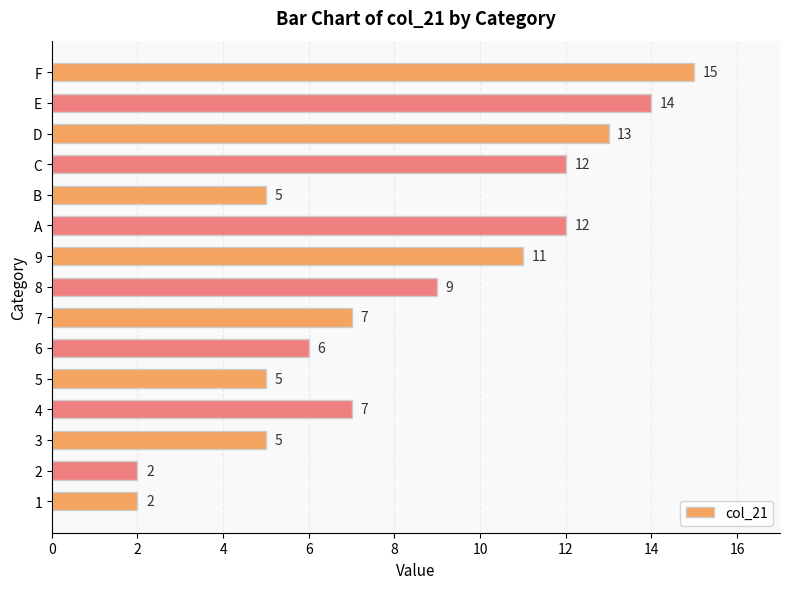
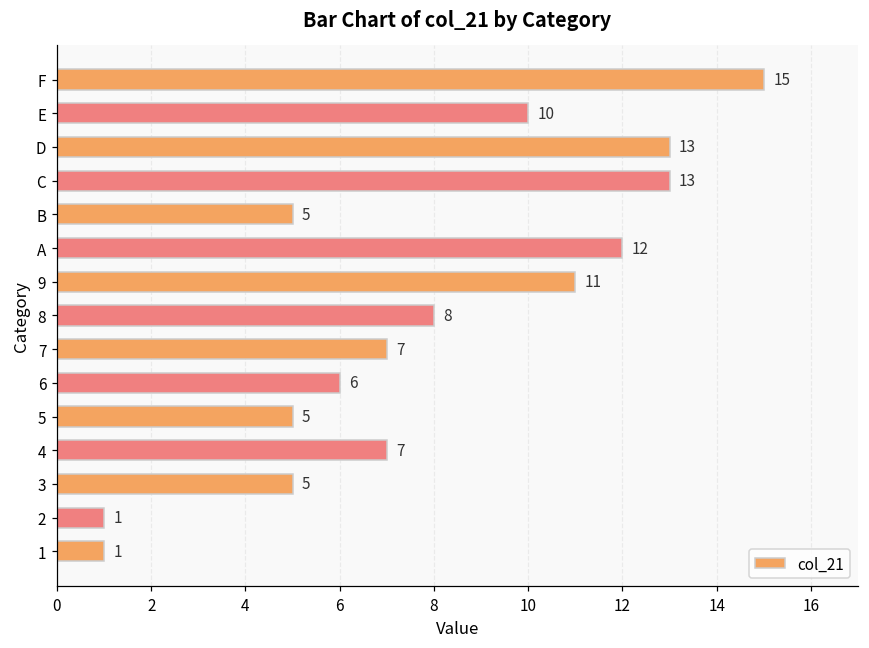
  {
    "F": 15,
-   "E": 14,
+   "E": 10,
    "D": 13,
-   "C": 12,
+   "C": 13,
    "B": 5,
    "A": 12,
    "9": 11,
-   "8": 9,
+   "8": 8,
    "7": 7,
    "6": 6,
    "5": 5,
    "4": 7,
    "3": 5,
-   "2": 2,
-   "1": 2
+   "2": 1,
+   "1": 1
  }
